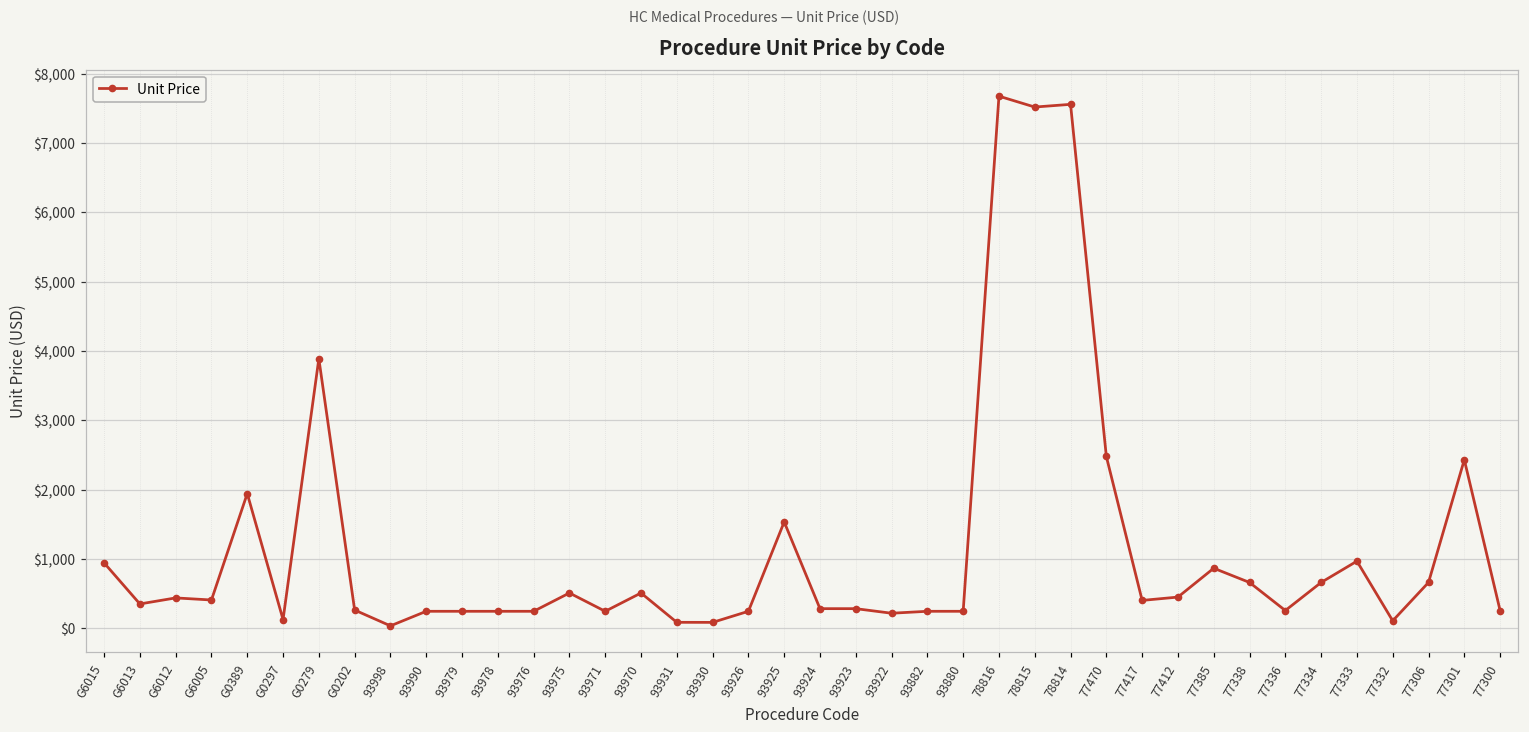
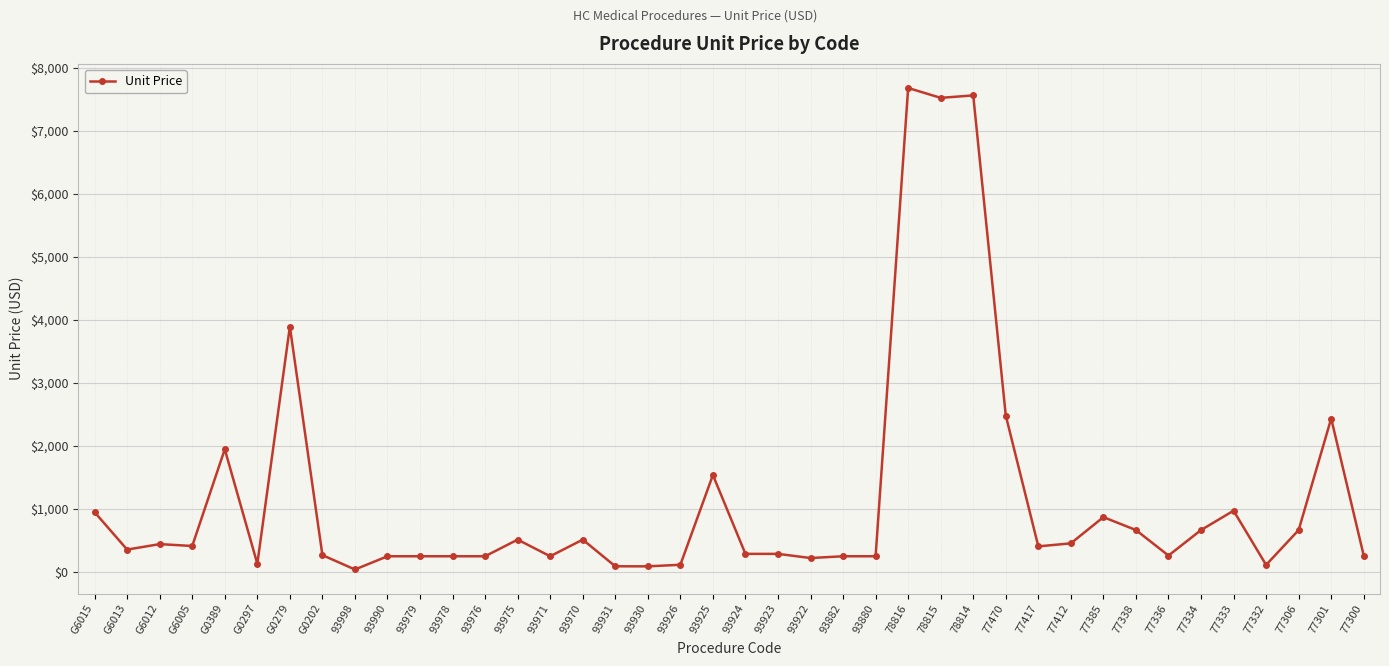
  {
    "G6015": "$900",
    "G6013": "$400",
    "G6012": "$400",
    "G6005": "$400",
    "G0389": "$1,900",
    "G0297": "$100",
    "G0279": "$3,900",
    "G0202": "$300",
    "93998": "$0",
    "93990": "$200",
    "93979": "$200",
    "93978": "$200",
    "93976": "$200",
    "93975": "$500",
    "93971": "$200",
    "93970": "$500",
    "93931": "$100",
    "93930": "$100",
-   "93926": "$200",
+   "93926": "$100",
    "93925": "$1,500",
    "93924": "$300",
    "93923": "$300",
    "93922": "$200",
    "93882": "$200",
    "93880": "$200",
    "78816": "$7,700",
    "78815": "$7,500",
    "78814": "$7,600",
    "77470": "$2,500",
    "77417": "$400",
    "77412": "$500",
    "77385": "$900",
    "77338": "$700",
    "77336": "$300",
    "77334": "$700",
    "77333": "$1,000",
    "77332": "$100",
    "77306": "$700",
    "77301": "$2,400",
    "77300": "$300"
  }
